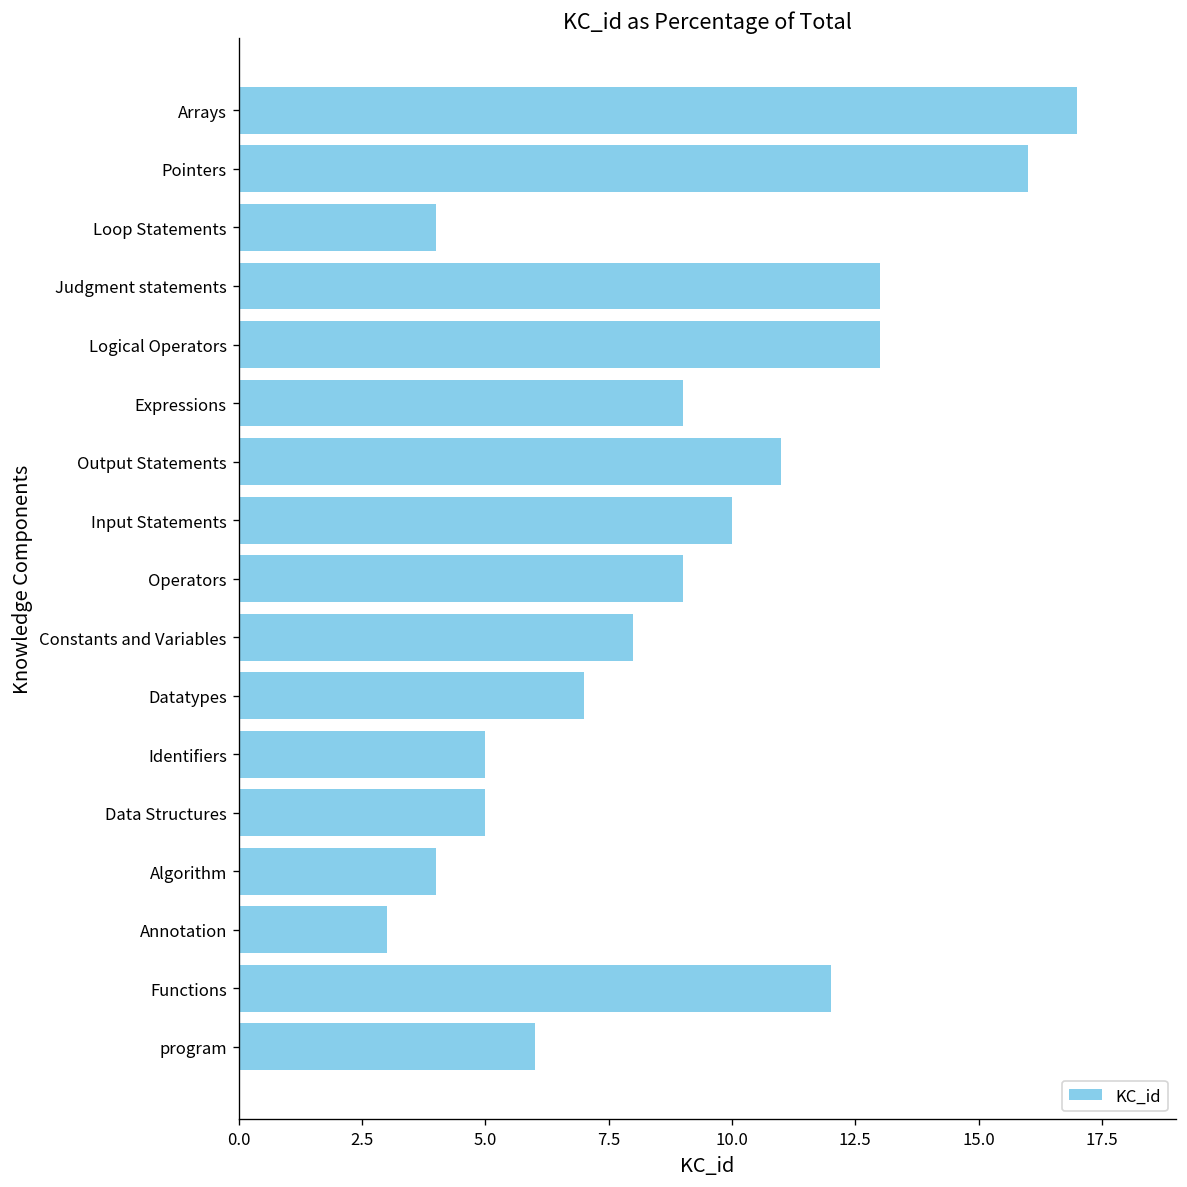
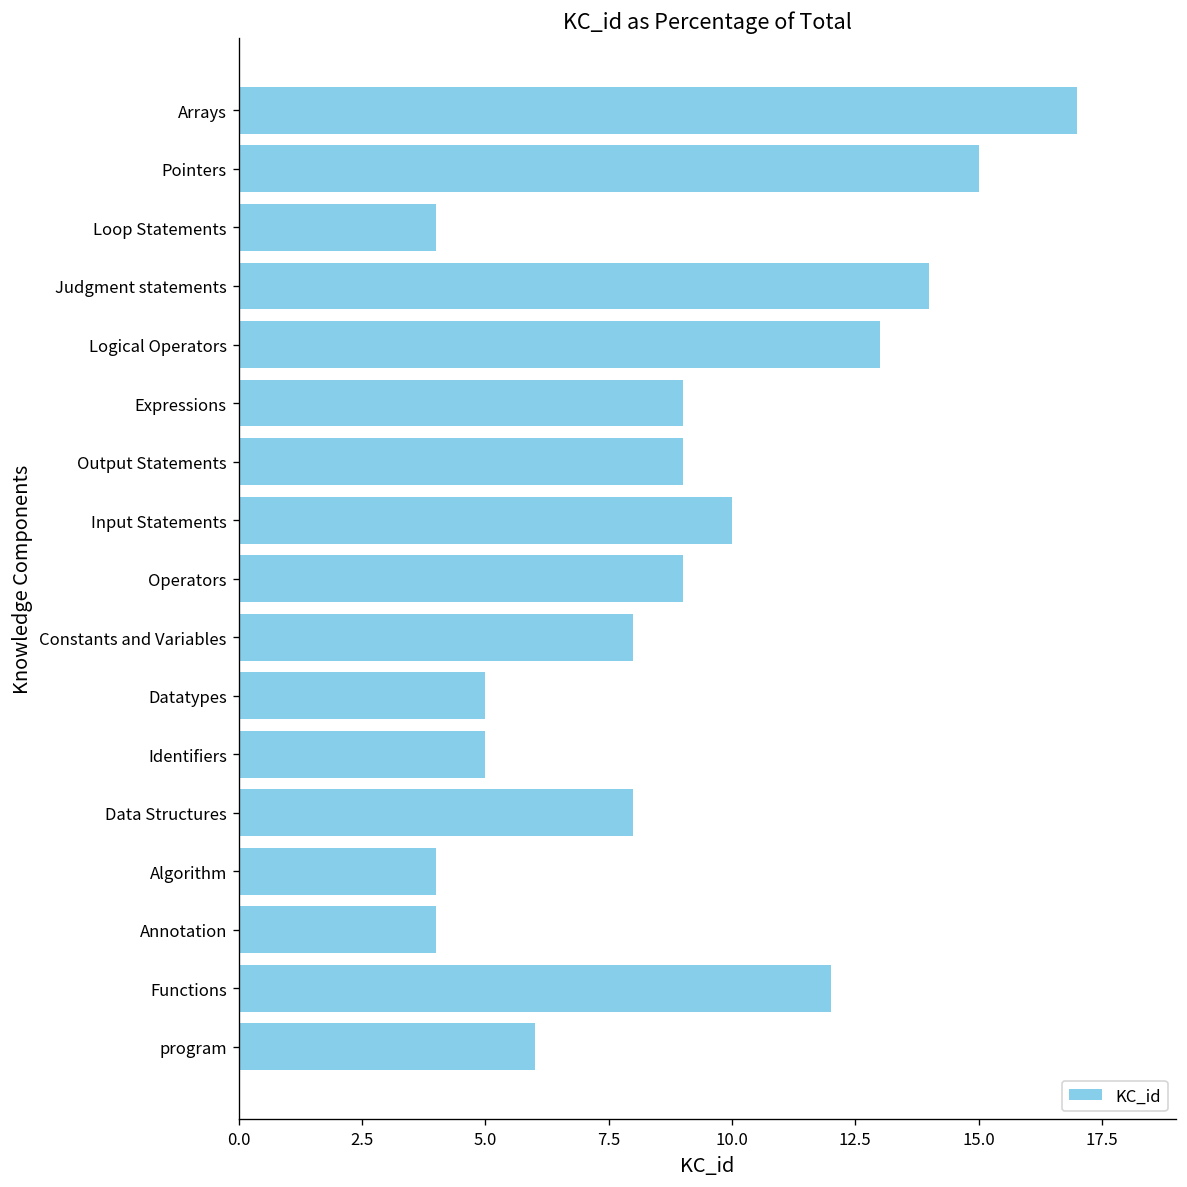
  {
    "Arrays": 17,
-   "Pointers": 16,
+   "Pointers": 15,
    "Loop Statements": 4,
-   "Judgment statements": 13,
+   "Judgment statements": 14,
    "Logical Operators": 13,
    "Expressions": 9,
-   "Output Statements": 11,
+   "Output Statements": 9,
    "Input Statements": 10,
    "Operators": 9,
    "Constants and Variables": 8,
-   "Datatypes": 7,
+   "Datatypes": 5,
    "Identifiers": 5,
-   "Data Structures": 5,
+   "Data Structures": 8,
    "Algorithm": 4,
-   "Annotation": 3,
+   "Annotation": 4,
    "Functions": 12,
    "program": 6
  }
